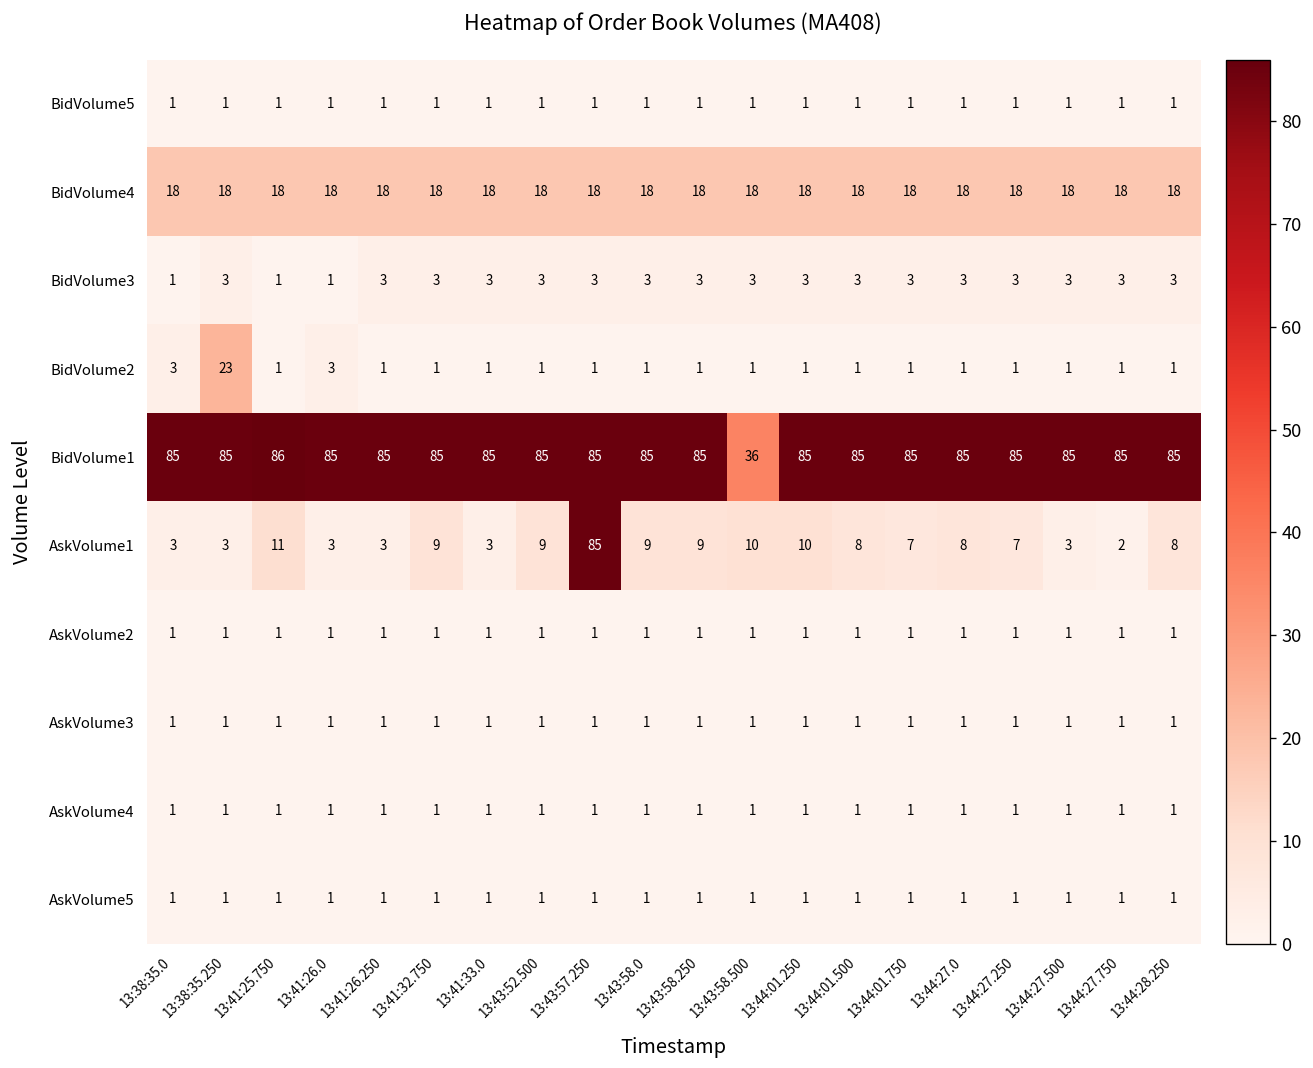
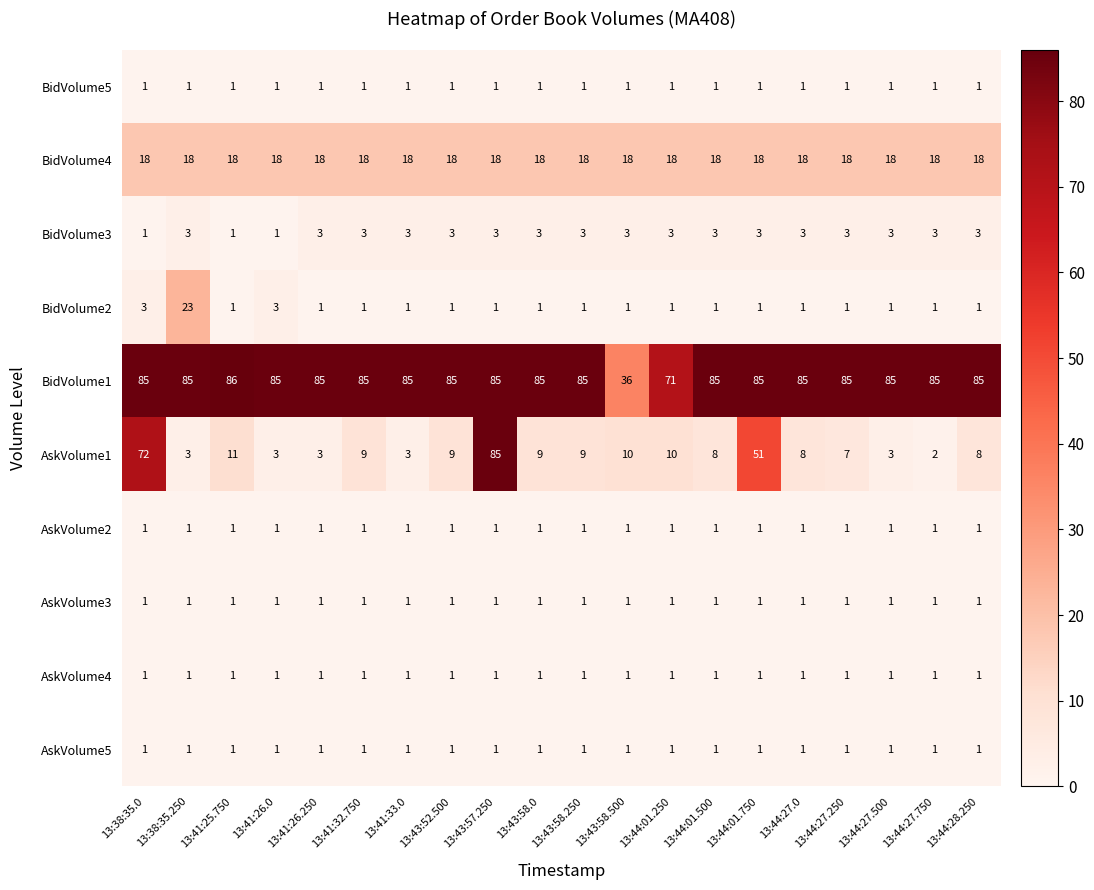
  {
    "BidVolume5": {
      "13:38:35.0": 1,
      "13:38:35.250": 1,
      "13:41:25.750": 1,
      "13:41:26.0": 1,
      "13:41:26.250": 1,
      "13:41:32.750": 1,
      "13:41:33.0": 1,
      "13:43:52.500": 1,
      "13:43:57.250": 1,
      "13:43:58.0": 1,
      "13:43:58.250": 1,
      "13:43:58.500": 1,
      "13:44:01.250": 1,
      "13:44:01.500": 1,
      "13:44:01.750": 1,
      "13:44:27.0": 1,
      "13:44:27.250": 1,
      "13:44:27.500": 1,
      "13:44:27.750": 1,
      "13:44:28.250": 1
    },
    "BidVolume4": {
      "13:38:35.0": 18,
      "13:38:35.250": 18,
      "13:41:25.750": 18,
      "13:41:26.0": 18,
      "13:41:26.250": 18,
      "13:41:32.750": 18,
      "13:41:33.0": 18,
      "13:43:52.500": 18,
      "13:43:57.250": 18,
      "13:43:58.0": 18,
      "13:43:58.250": 18,
      "13:43:58.500": 18,
      "13:44:01.250": 18,
      "13:44:01.500": 18,
      "13:44:01.750": 18,
      "13:44:27.0": 18,
      "13:44:27.250": 18,
      "13:44:27.500": 18,
      "13:44:27.750": 18,
      "13:44:28.250": 18
    },
    "BidVolume3": {
      "13:38:35.0": 1,
      "13:38:35.250": 3,
      "13:41:25.750": 1,
      "13:41:26.0": 1,
      "13:41:26.250": 3,
      "13:41:32.750": 3,
      "13:41:33.0": 3,
      "13:43:52.500": 3,
      "13:43:57.250": 3,
      "13:43:58.0": 3,
      "13:43:58.250": 3,
      "13:43:58.500": 3,
      "13:44:01.250": 3,
      "13:44:01.500": 3,
      "13:44:01.750": 3,
      "13:44:27.0": 3,
      "13:44:27.250": 3,
      "13:44:27.500": 3,
      "13:44:27.750": 3,
      "13:44:28.250": 3
    },
    "BidVolume2": {
      "13:38:35.0": 3,
      "13:38:35.250": 23,
      "13:41:25.750": 1,
      "13:41:26.0": 3,
      "13:41:26.250": 1,
      "13:41:32.750": 1,
      "13:41:33.0": 1,
      "13:43:52.500": 1,
      "13:43:57.250": 1,
      "13:43:58.0": 1,
      "13:43:58.250": 1,
      "13:43:58.500": 1,
      "13:44:01.250": 1,
      "13:44:01.500": 1,
      "13:44:01.750": 1,
      "13:44:27.0": 1,
      "13:44:27.250": 1,
      "13:44:27.500": 1,
      "13:44:27.750": 1,
      "13:44:28.250": 1
    },
    "BidVolume1": {
      "13:38:35.0": 85,
      "13:38:35.250": 85,
      "13:41:25.750": 86,
      "13:41:26.0": 85,
      "13:41:26.250": 85,
      "13:41:32.750": 85,
      "13:41:33.0": 85,
      "13:43:52.500": 85,
      "13:43:57.250": 85,
      "13:43:58.0": 85,
      "13:43:58.250": 85,
      "13:43:58.500": 36,
-     "13:44:01.250": 85,
+     "13:44:01.250": 71,
      "13:44:01.500": 85,
      "13:44:01.750": 85,
      "13:44:27.0": 85,
      "13:44:27.250": 85,
      "13:44:27.500": 85,
      "13:44:27.750": 85,
      "13:44:28.250": 85
    },
    "AskVolume1": {
-     "13:38:35.0": 3,
+     "13:38:35.0": 72,
      "13:38:35.250": 3,
      "13:41:25.750": 11,
      "13:41:26.0": 3,
      "13:41:26.250": 3,
      "13:41:32.750": 9,
      "13:41:33.0": 3,
      "13:43:52.500": 9,
      "13:43:57.250": 85,
      "13:43:58.0": 9,
      "13:43:58.250": 9,
      "13:43:58.500": 10,
      "13:44:01.250": 10,
      "13:44:01.500": 8,
-     "13:44:01.750": 7,
+     "13:44:01.750": 51,
      "13:44:27.0": 8,
      "13:44:27.250": 7,
      "13:44:27.500": 3,
      "13:44:27.750": 2,
      "13:44:28.250": 8
    },
    "AskVolume2": {
      "13:38:35.0": 1,
      "13:38:35.250": 1,
      "13:41:25.750": 1,
      "13:41:26.0": 1,
      "13:41:26.250": 1,
      "13:41:32.750": 1,
      "13:41:33.0": 1,
      "13:43:52.500": 1,
      "13:43:57.250": 1,
      "13:43:58.0": 1,
      "13:43:58.250": 1,
      "13:43:58.500": 1,
      "13:44:01.250": 1,
      "13:44:01.500": 1,
      "13:44:01.750": 1,
      "13:44:27.0": 1,
      "13:44:27.250": 1,
      "13:44:27.500": 1,
      "13:44:27.750": 1,
      "13:44:28.250": 1
    },
    "AskVolume3": {
      "13:38:35.0": 1,
      "13:38:35.250": 1,
      "13:41:25.750": 1,
      "13:41:26.0": 1,
      "13:41:26.250": 1,
      "13:41:32.750": 1,
      "13:41:33.0": 1,
      "13:43:52.500": 1,
      "13:43:57.250": 1,
      "13:43:58.0": 1,
      "13:43:58.250": 1,
      "13:43:58.500": 1,
      "13:44:01.250": 1,
      "13:44:01.500": 1,
      "13:44:01.750": 1,
      "13:44:27.0": 1,
      "13:44:27.250": 1,
      "13:44:27.500": 1,
      "13:44:27.750": 1,
      "13:44:28.250": 1
    },
    "AskVolume4": {
      "13:38:35.0": 1,
      "13:38:35.250": 1,
      "13:41:25.750": 1,
      "13:41:26.0": 1,
      "13:41:26.250": 1,
      "13:41:32.750": 1,
      "13:41:33.0": 1,
      "13:43:52.500": 1,
      "13:43:57.250": 1,
      "13:43:58.0": 1,
      "13:43:58.250": 1,
      "13:43:58.500": 1,
      "13:44:01.250": 1,
      "13:44:01.500": 1,
      "13:44:01.750": 1,
      "13:44:27.0": 1,
      "13:44:27.250": 1,
      "13:44:27.500": 1,
      "13:44:27.750": 1,
      "13:44:28.250": 1
    },
    "AskVolume5": {
      "13:38:35.0": 1,
      "13:38:35.250": 1,
      "13:41:25.750": 1,
      "13:41:26.0": 1,
      "13:41:26.250": 1,
      "13:41:32.750": 1,
      "13:41:33.0": 1,
      "13:43:52.500": 1,
      "13:43:57.250": 1,
      "13:43:58.0": 1,
      "13:43:58.250": 1,
      "13:43:58.500": 1,
      "13:44:01.250": 1,
      "13:44:01.500": 1,
      "13:44:01.750": 1,
      "13:44:27.0": 1,
      "13:44:27.250": 1,
      "13:44:27.500": 1,
      "13:44:27.750": 1,
      "13:44:28.250": 1
    }
  }
